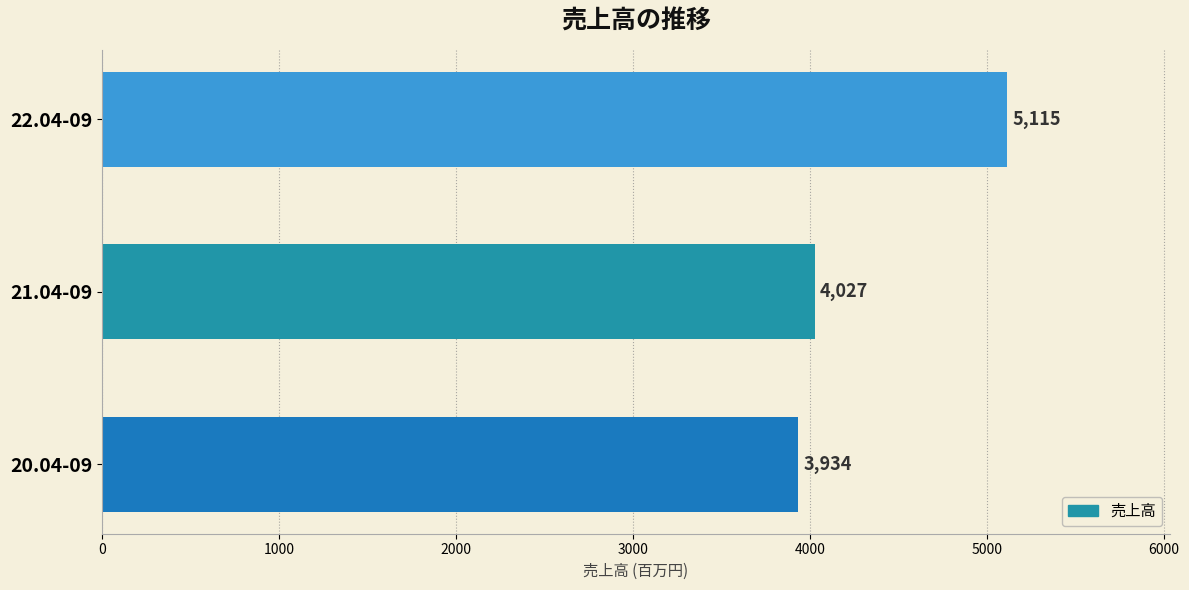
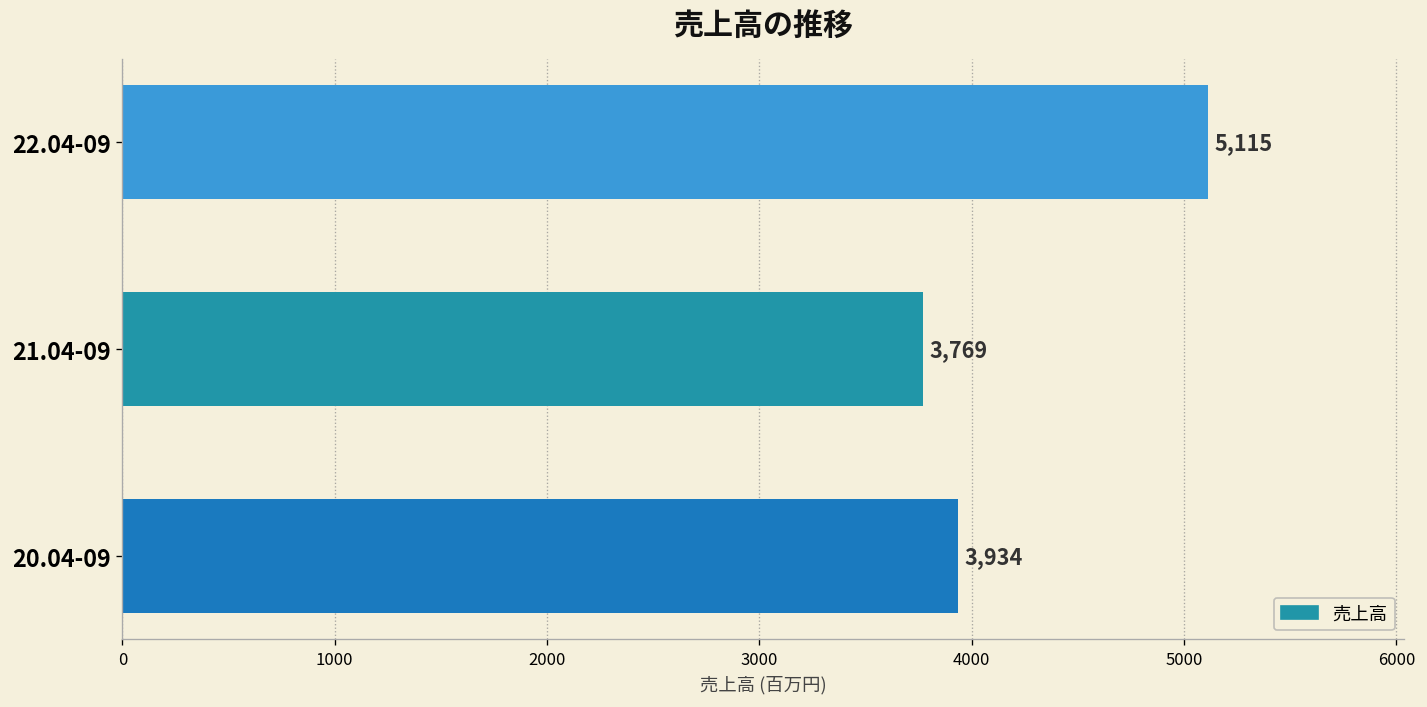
  {
    "22.04-09": "5,115",
-   "21.04-09": "4,027",
+   "21.04-09": "3,769",
    "20.04-09": "3,934"
  }
